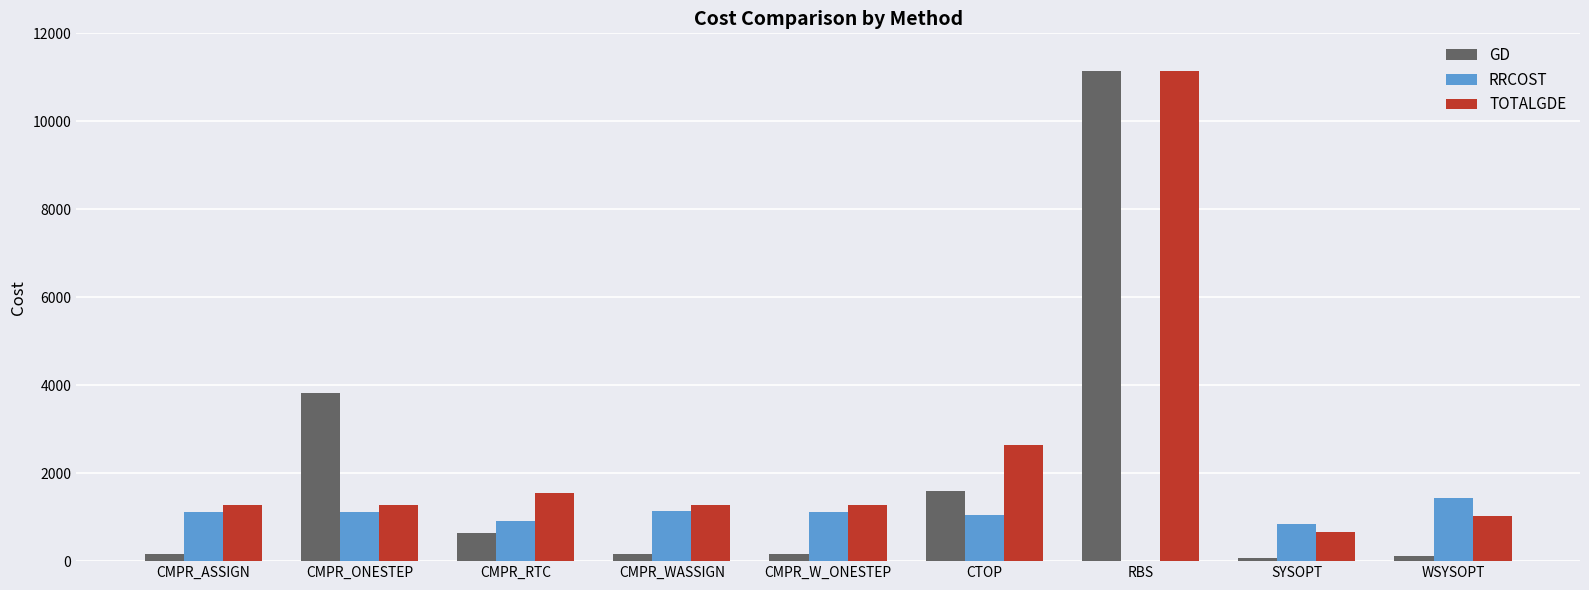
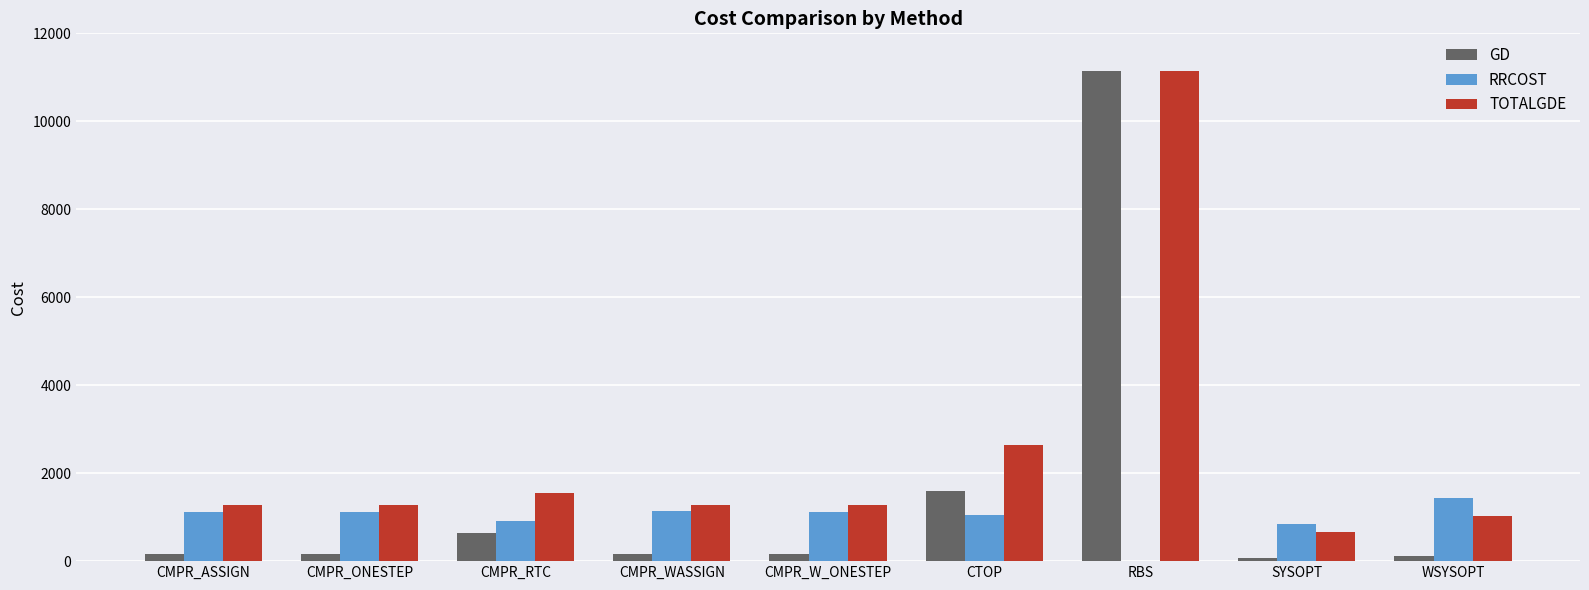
  {
    "GD": {
      "CMPR_ASSIGN": 200,
-     "CMPR_ONESTEP": 3800,
+     "CMPR_ONESTEP": 200,
      "CMPR_RTC": 600,
      "CMPR_WASSIGN": 200,
      "CMPR_W_ONESTEP": 200,
      "CTOP": 1600,
      "RBS": 11100,
      "SYSOPT": 100,
      "WSYSOPT": 100
    },
    "RRCOST": {
      "CMPR_ASSIGN": 1100,
      "CMPR_ONESTEP": 1100,
      "CMPR_RTC": 900,
      "CMPR_WASSIGN": 1100,
      "CMPR_W_ONESTEP": 1100,
      "CTOP": 1100,
      "RBS": 0,
      "SYSOPT": 800,
      "WSYSOPT": 1400
    },
    "TOTALGDE": {
      "CMPR_ASSIGN": 1300,
      "CMPR_ONESTEP": 1300,
      "CMPR_RTC": 1500,
      "CMPR_WASSIGN": 1300,
      "CMPR_W_ONESTEP": 1300,
      "CTOP": 2600,
      "RBS": 11100,
      "SYSOPT": 700,
      "WSYSOPT": 1000
    }
  }
